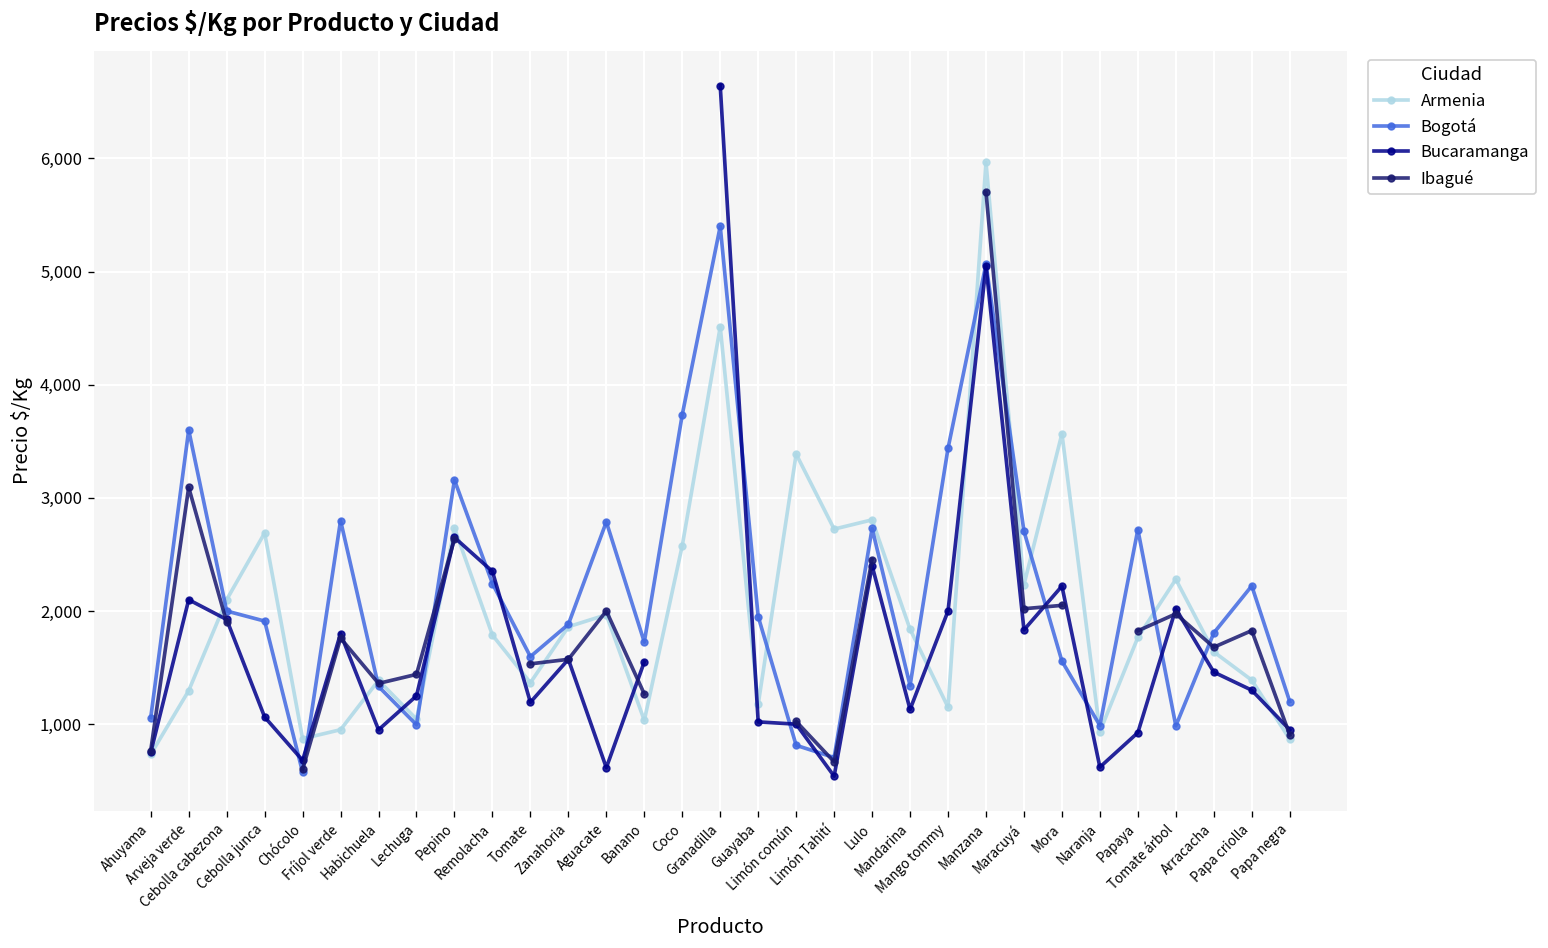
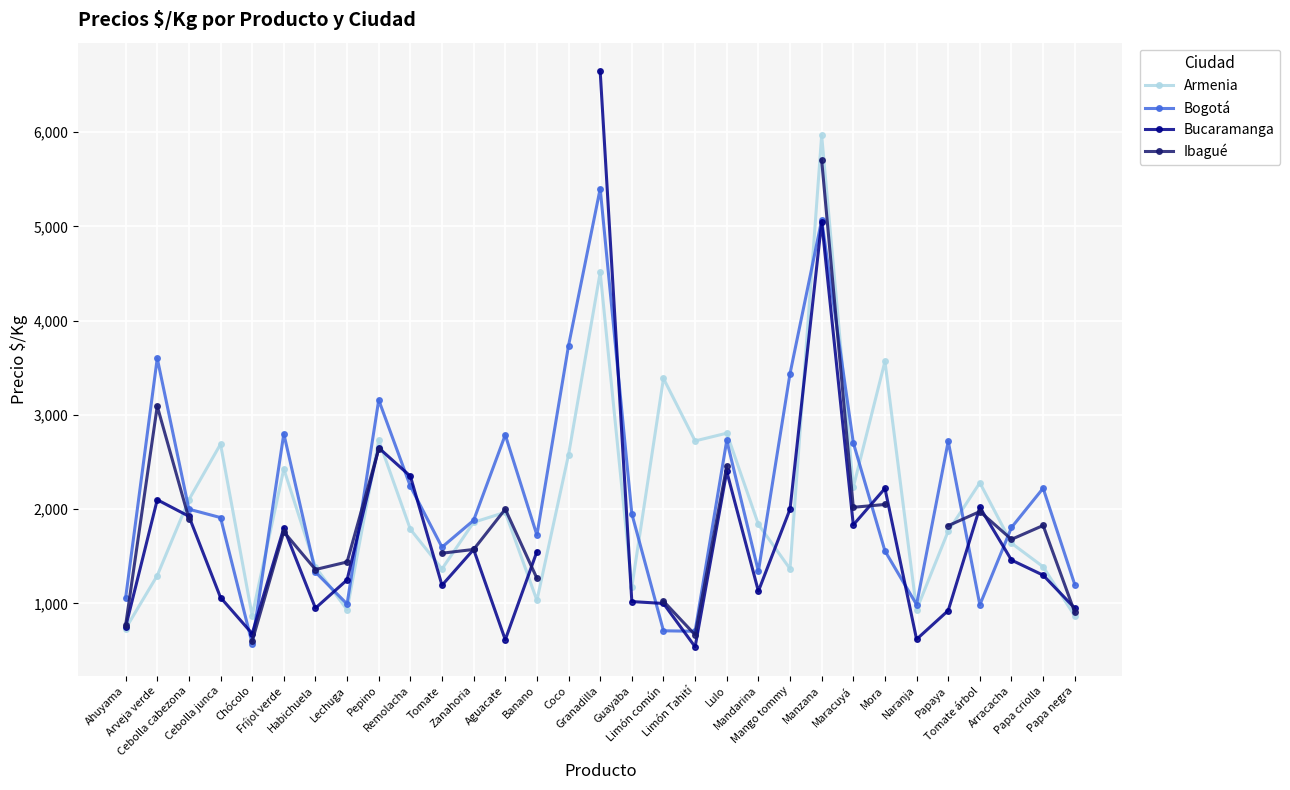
  {
    "Armenia": {
      "Arveja verde": "1,300",
      "Cebolla cabezona": "2,100",
      "Cebolla junca": "2,700",
      "Chócolo": "900",
-     "Fríjol verde": "1,000",
-     "Lechuga": "1,000",
+     "Fríjol verde": "2,400",
+     "Lechuga": "900",
      "Pepino": "2,700",
      "Remolacha": "1,800",
      "Tomate": "1,400",
      "Aguacate": "2,000",
      "Banano": "1,000",
      "Coco": "2,600",
      "Granadilla": "4,500",
      "Guayaba": "1,200",
      "Limón común": "3,400",
      "Limón Tahití": "2,700",
      "Lulo": "2,800",
      "Mandarina": "1,800",
-     "Mango tommy": "1,200",
+     "Mango tommy": "1,400",
      "Manzana": "6,000",
      "Maracuyá": "2,200",
      "Mora": "3,600",
      "Naranja": "900",
      "Papaya": "1,800",
      "Tomate árbol": "2,300",
      "Arracacha": "1,600",
      "Papa criolla": "1,400",
      "Papa negra": "900"
    },
    "Bogotá": {
      "Ahuyama": "1,100",
      "Arveja verde": "3,600",
      "Cebolla cabezona": "2,000",
      "Cebolla junca": "1,900",
      "Fríjol verde": "2,800",
      "Habichuela": "1,300",
      "Lechuga": "1,000",
      "Pepino": "3,200",
      "Remolacha": "2,200",
      "Tomate": "1,600",
      "Aguacate": "2,800",
      "Banano": "1,700",
      "Coco": "3,700",
      "Granadilla": "5,400",
      "Guayaba": "2,000",
-     "Limón común": "800",
+     "Limón común": "700",
      "Limón Tahití": "700",
      "Lulo": "2,700",
      "Mandarina": "1,300",
      "Mango tommy": "3,400",
      "Maracuyá": "2,700",
      "Mora": "1,600",
      "Naranja": "1,000",
      "Papaya": "2,700",
      "Tomate árbol": "1,000",
      "Arracacha": "1,800",
      "Papa criolla": "2,200",
      "Papa negra": "1,200"
    }
  }
